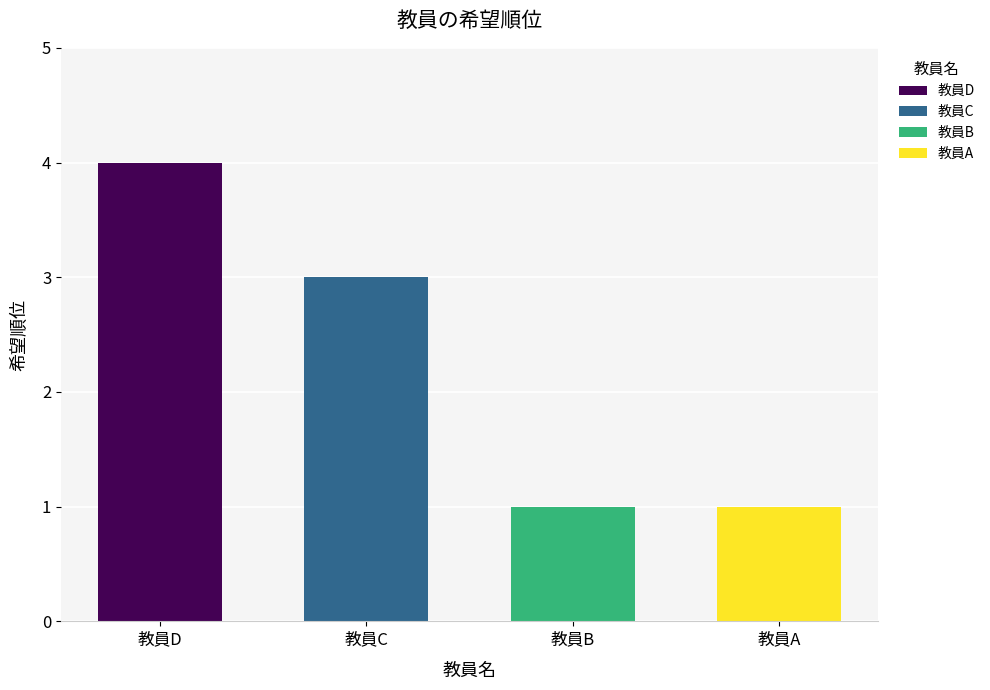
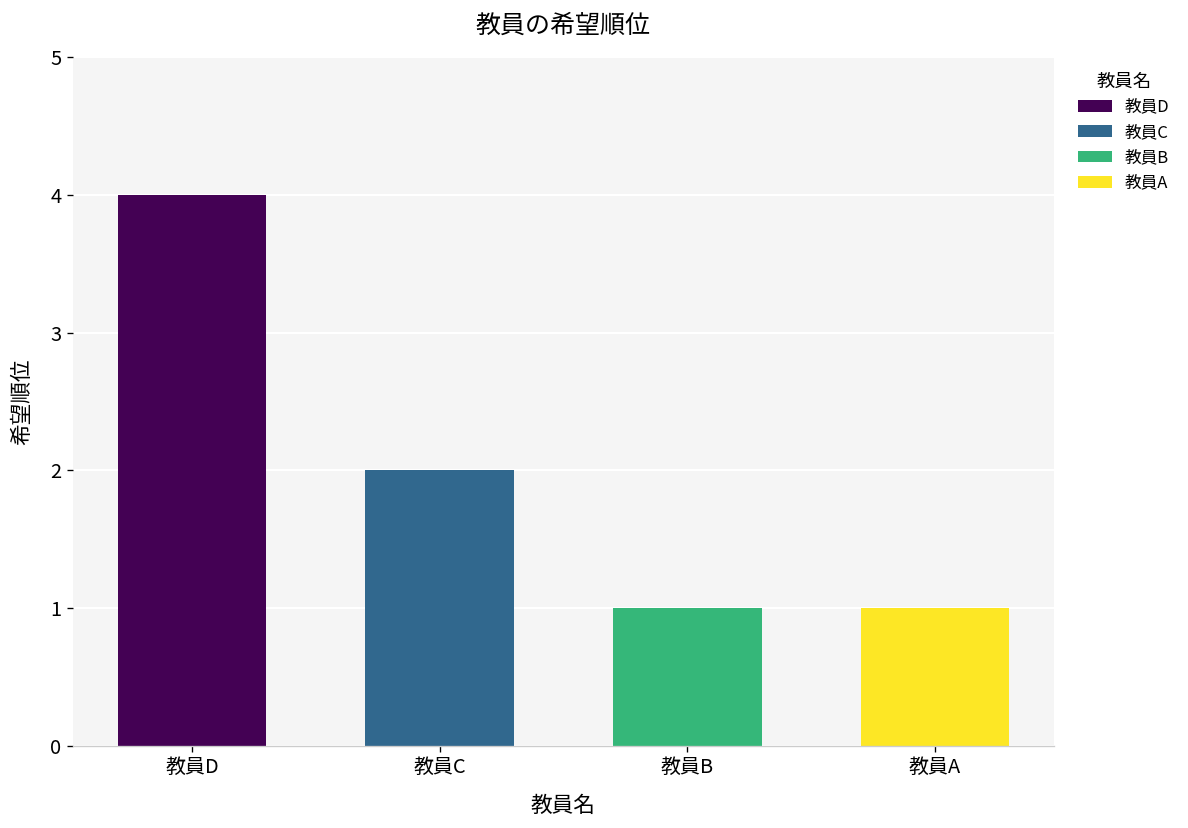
  {
    "教員D": 4,
-   "教員C": 3,
+   "教員C": 2,
    "教員B": 1,
    "教員A": 1
  }
